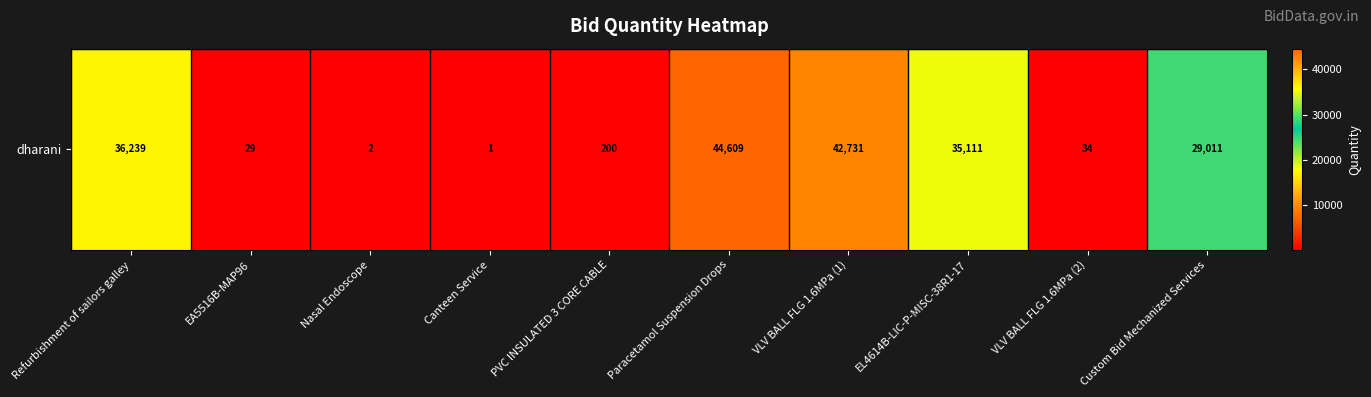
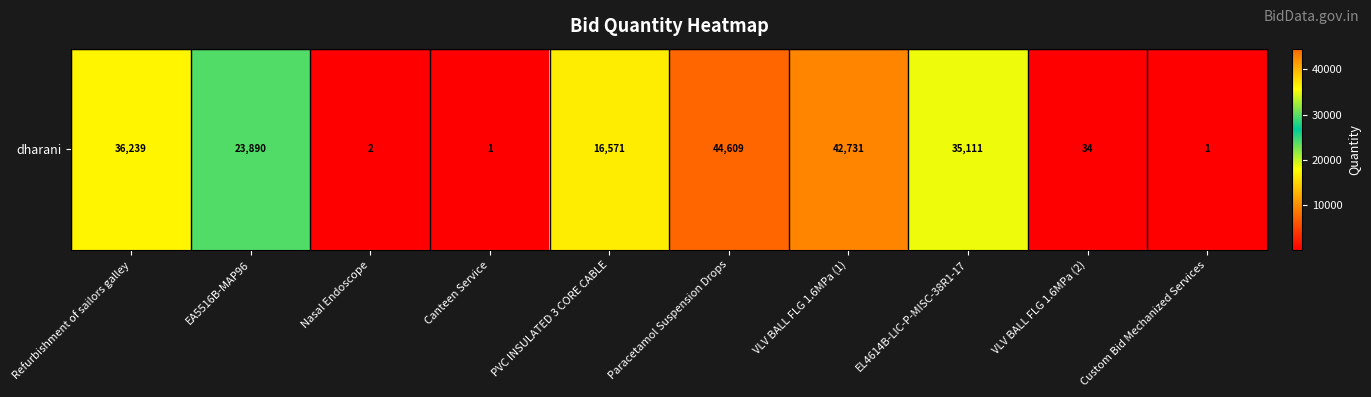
  {
    "dharani": {
      "Refurbishment of sailors galley": "36,239",
-     "EA5516B-MAP96": "29",
+     "EA5516B-MAP96": "23,890",
      "Nasal Endoscope": "2",
      "Canteen Service": "1",
-     "PVC INSULATED 3 CORE CABLE": "200",
+     "PVC INSULATED 3 CORE CABLE": "16,571",
      "Paracetamol Suspension Drops": "44,609",
      "VLV BALL FLG 1.6MPa (1)": "42,731",
      "EL4614B-LIC-P-MISC-38R1-17": "35,111",
      "VLV BALL FLG 1.6MPa (2)": "34",
-     "Custom Bid Mechanized Services": "29,011"
+     "Custom Bid Mechanized Services": "1"
    }
  }
